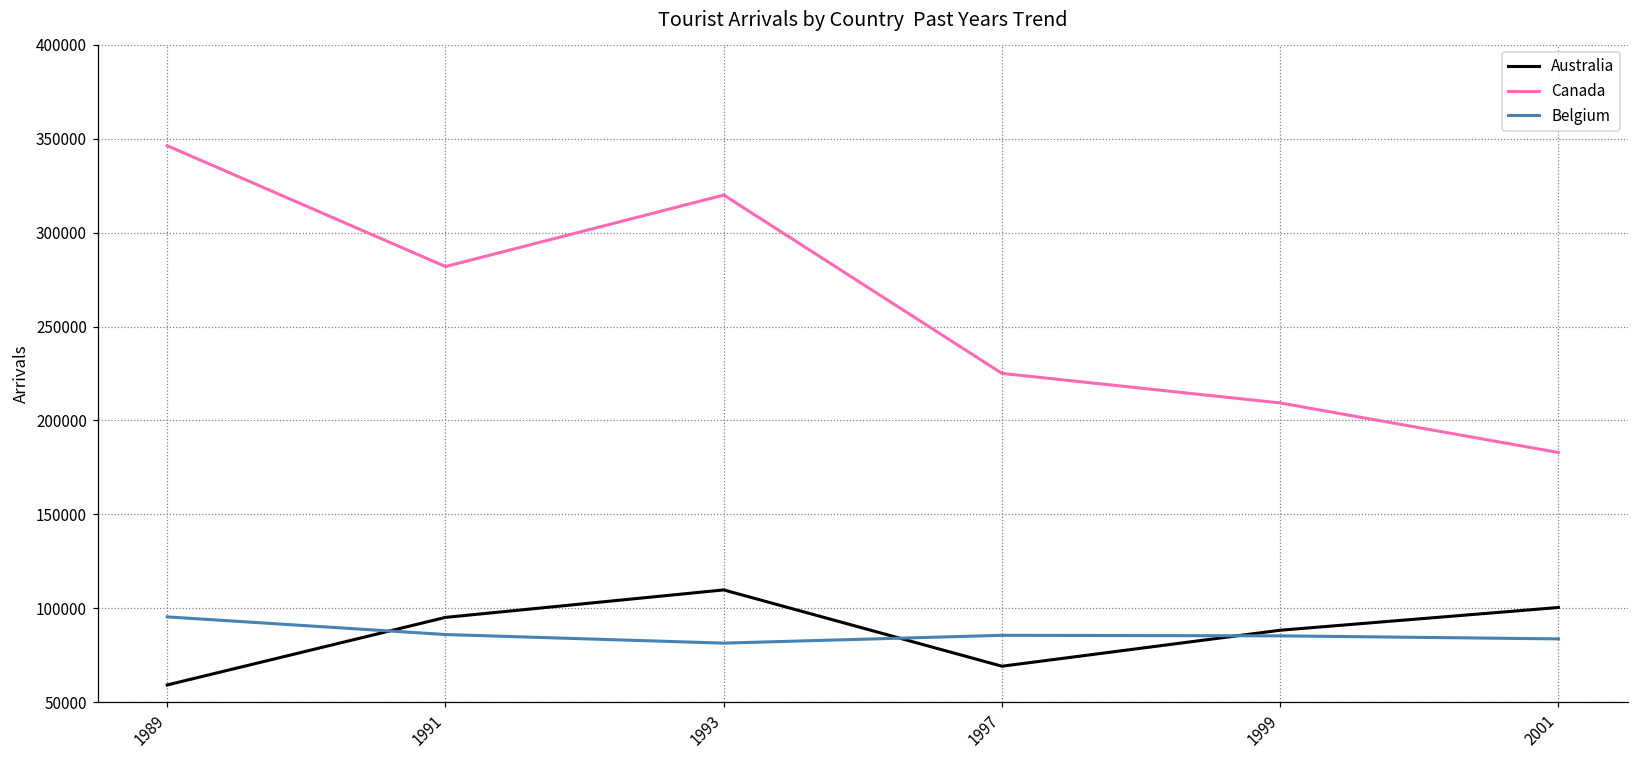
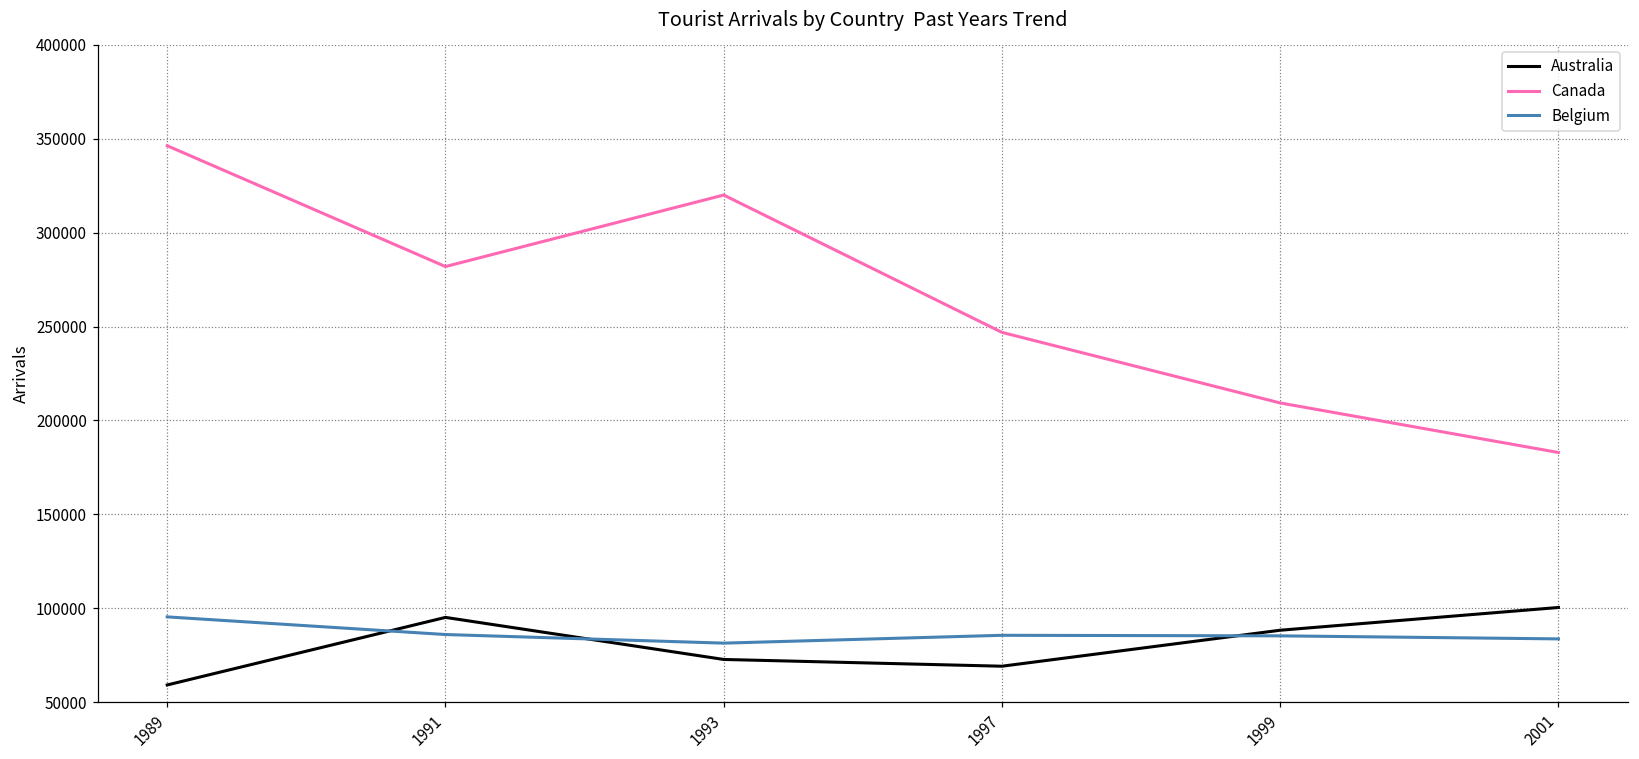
  {
    "Australia": {
      "1989": 59000,
      "1991": 95000,
-     "1993": 110000,
+     "1993": 73000,
      "1997": 69000,
      "1999": 88000,
      "2001": 100000
    },
    "Canada": {
      "1989": 346000,
      "1991": 282000,
      "1993": 320000,
-     "1997": 225000,
+     "1997": 247000,
      "1999": 209000,
      "2001": 183000
    },
    "Belgium": {
      "1989": 95000,
      "1991": 86000,
      "1993": 81000,
      "1997": 86000,
      "1999": 85000,
      "2001": 84000
    }
  }
